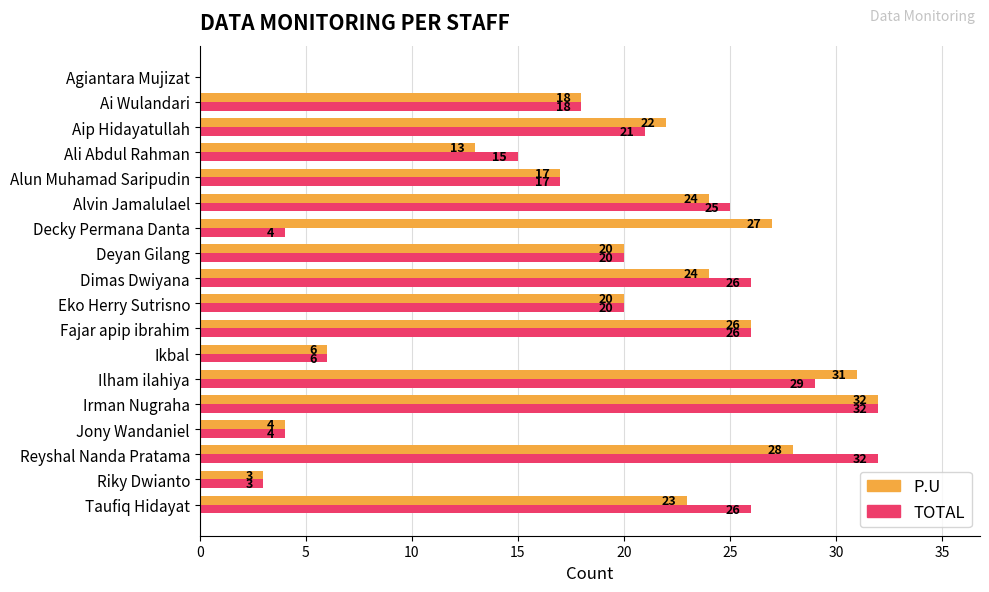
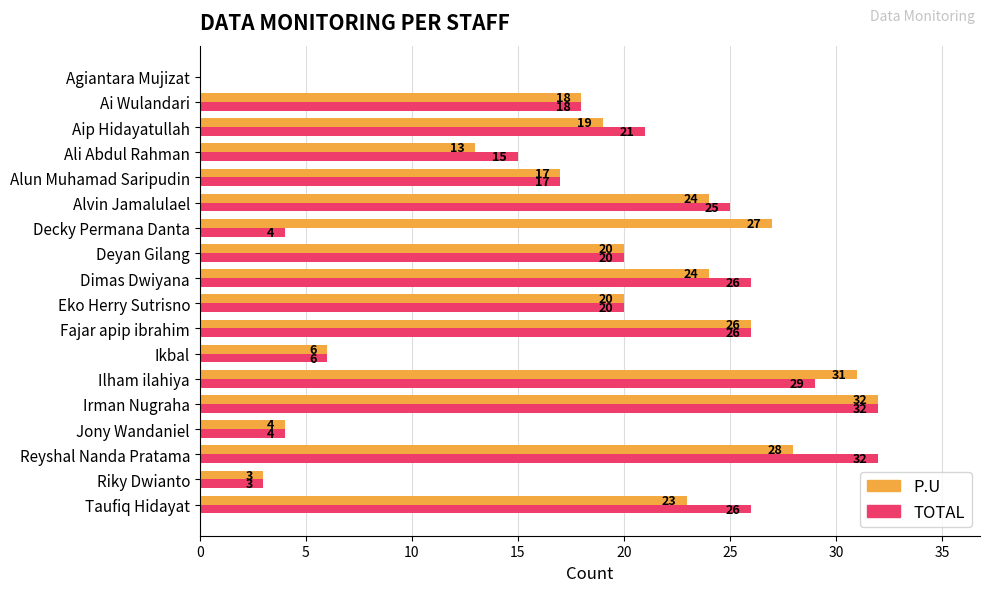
  {
    "TOTAL": {
      "Aip Hidayatullah": 21,
      "Ali Abdul Rahman": 15,
      "Alvin Jamalulael": 25,
      "Decky Permana Danta": 4,
      "Dimas Dwiyana": 26,
      "Ilham ilahiya": 29,
      "Reyshal Nanda Pratama": 32,
      "Taufiq Hidayat": 26
    },
    "P.U": {
-     "Aip Hidayatullah": 22,
+     "Aip Hidayatullah": 19,
      "Ali Abdul Rahman": 13,
      "Alvin Jamalulael": 24,
      "Decky Permana Danta": 27,
      "Dimas Dwiyana": 24,
      "Ilham ilahiya": 31,
      "Reyshal Nanda Pratama": 28,
      "Taufiq Hidayat": 23
    }
  }
